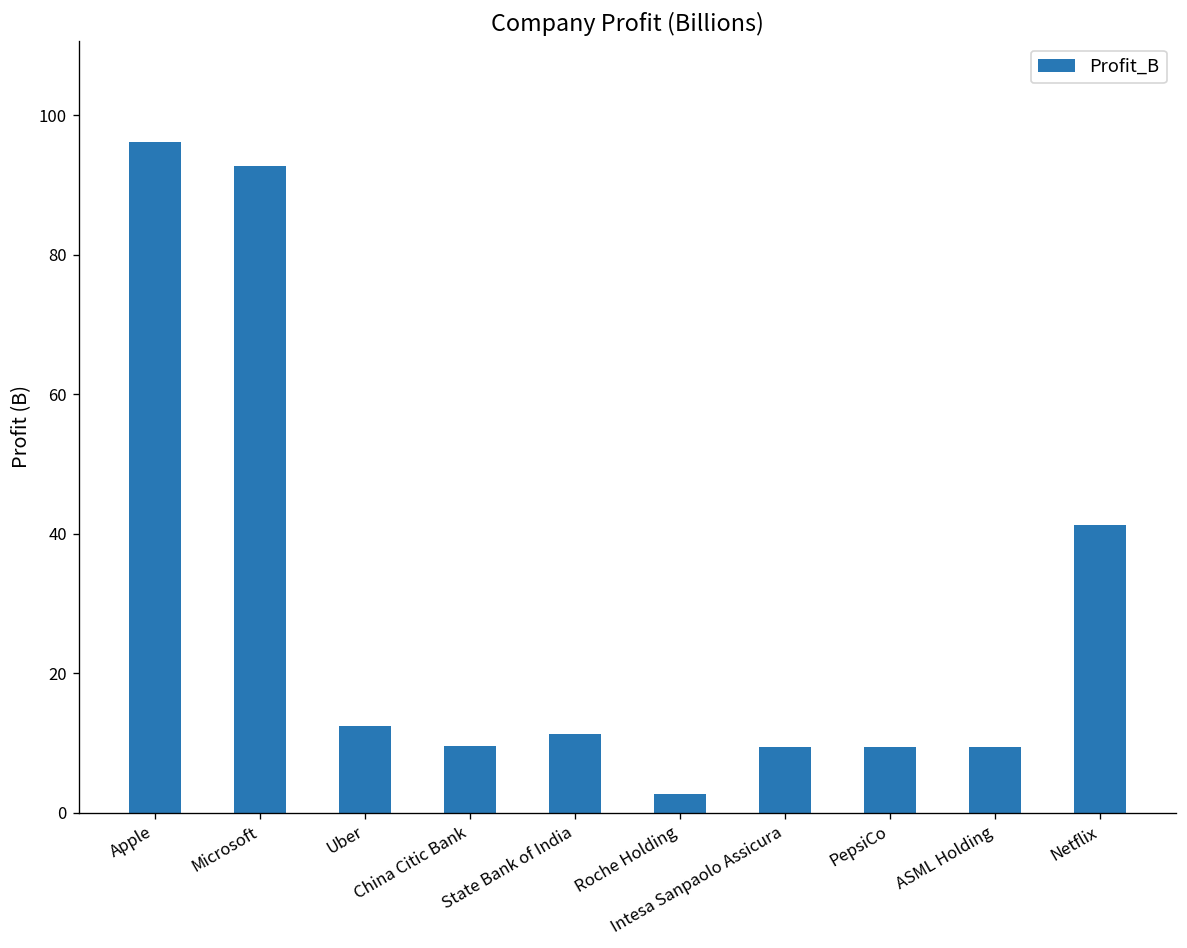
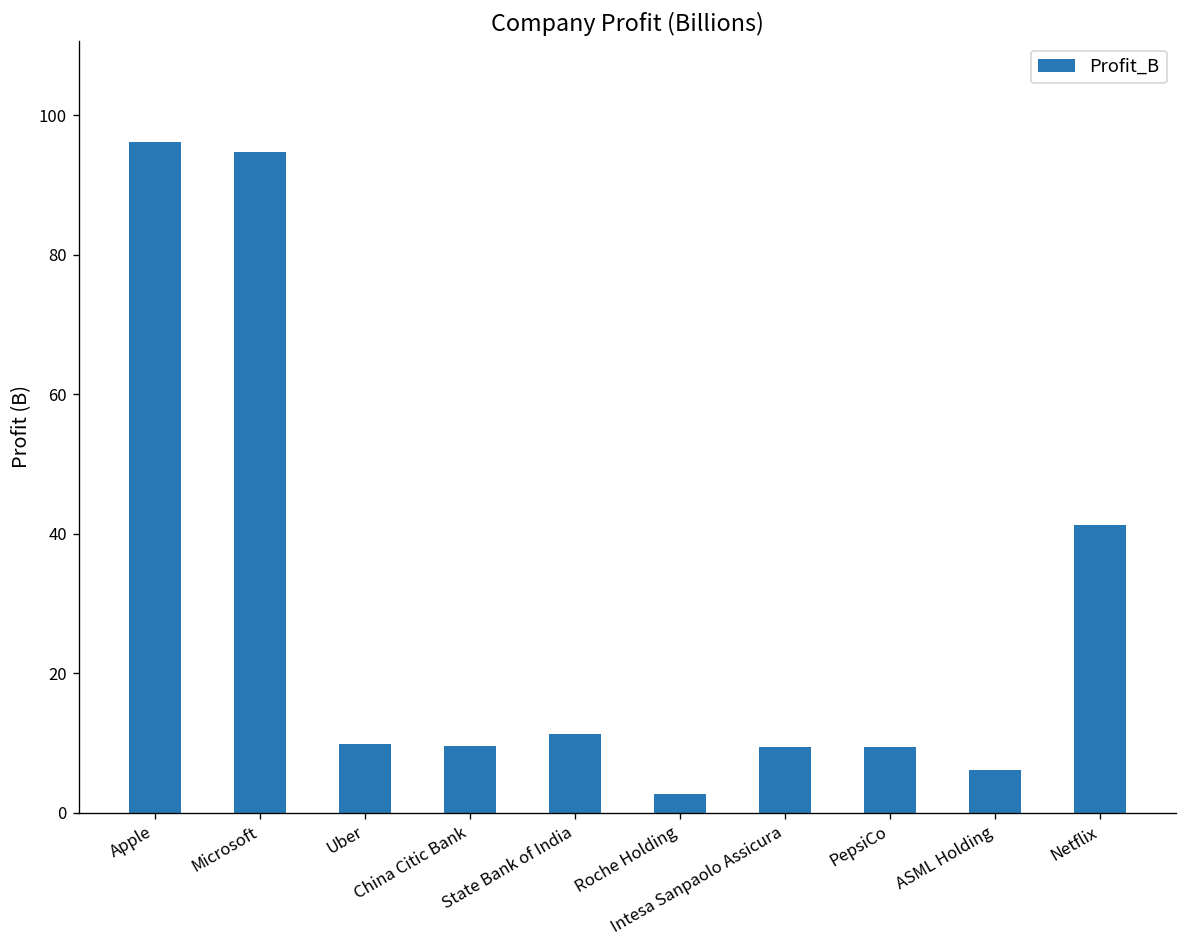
  {
    "Apple": 96,
-   "Microsoft": 93,
-   "Uber": 12,
+   "Microsoft": 95,
+   "Uber": 10,
    "China Citic Bank": 10,
    "State Bank of India": 11,
    "Roche Holding": 3,
    "Intesa Sanpaolo Assicura": 9,
    "PepsiCo": 9,
-   "ASML Holding": 9,
+   "ASML Holding": 6,
    "Netflix": 41
  }
